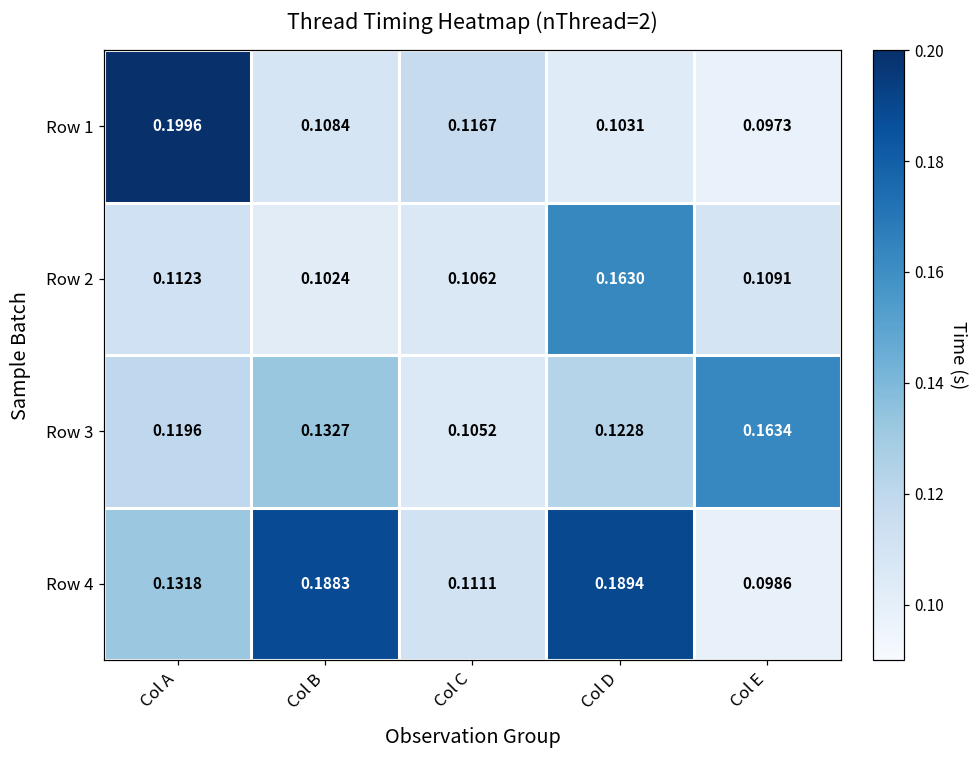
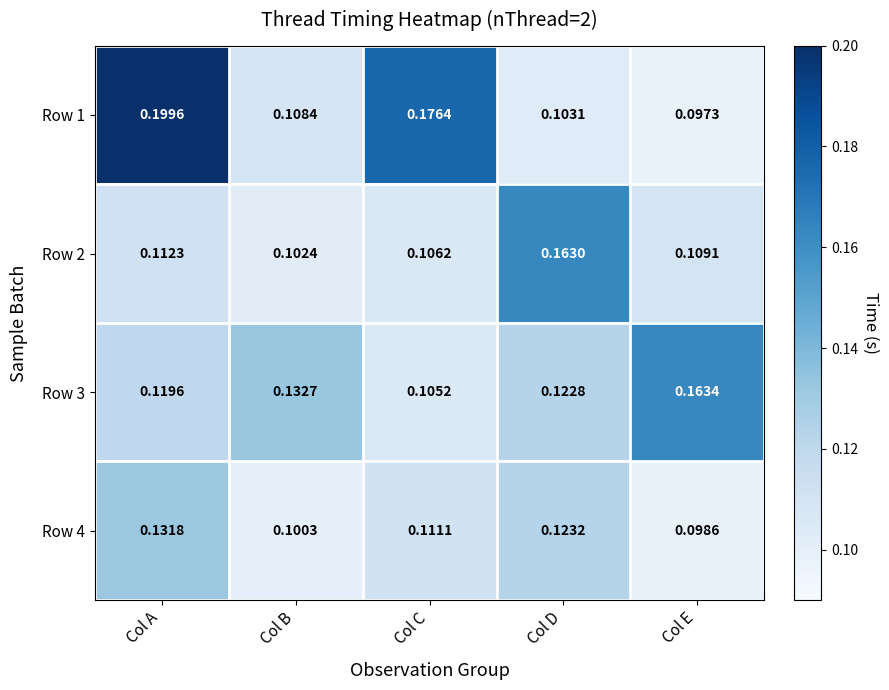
  {
    "Row 1": {
      "Col A": 0.1996,
      "Col B": 0.1084,
-     "Col C": 0.1167,
+     "Col C": 0.1764,
      "Col D": 0.1031,
      "Col E": 0.0973
    },
    "Row 2": {
      "Col A": 0.1123,
      "Col B": 0.1024,
      "Col C": 0.1062,
      "Col D": 0.1630,
      "Col E": 0.1091
    },
    "Row 3": {
      "Col A": 0.1196,
      "Col B": 0.1327,
      "Col C": 0.1052,
      "Col D": 0.1228,
      "Col E": 0.1634
    },
    "Row 4": {
      "Col A": 0.1318,
-     "Col B": 0.1883,
+     "Col B": 0.1003,
      "Col C": 0.1111,
-     "Col D": 0.1894,
+     "Col D": 0.1232,
      "Col E": 0.0986
    }
  }
